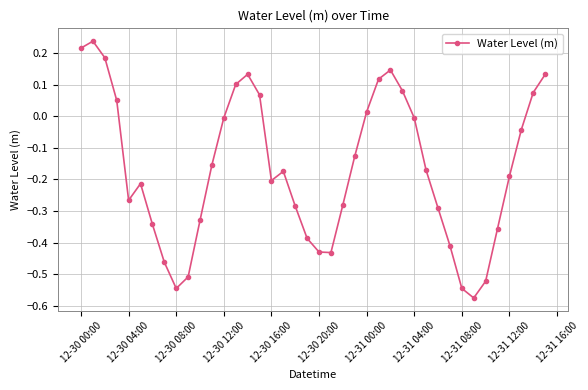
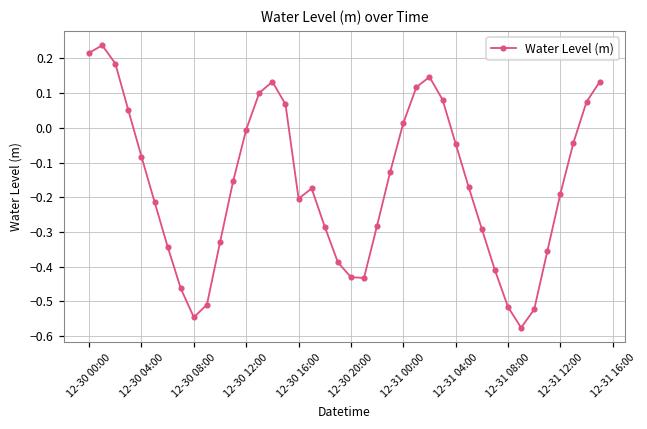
  {
    "12-30 00:00": 0.22,
-   "12-30 04:00": -0.27,
+   "12-30 04:00": -0.08,
    "12-30 08:00": -0.55,
    "12-30 12:00": -0.01,
    "12-30 16:00": -0.20,
    "12-30 20:00": -0.43,
    "12-31 00:00": 0.01,
-   "12-31 04:00": -0.01,
-   "12-31 08:00": -0.55,
+   "12-31 04:00": -0.05,
+   "12-31 08:00": -0.52,
    "12-31 12:00": -0.19
  }
